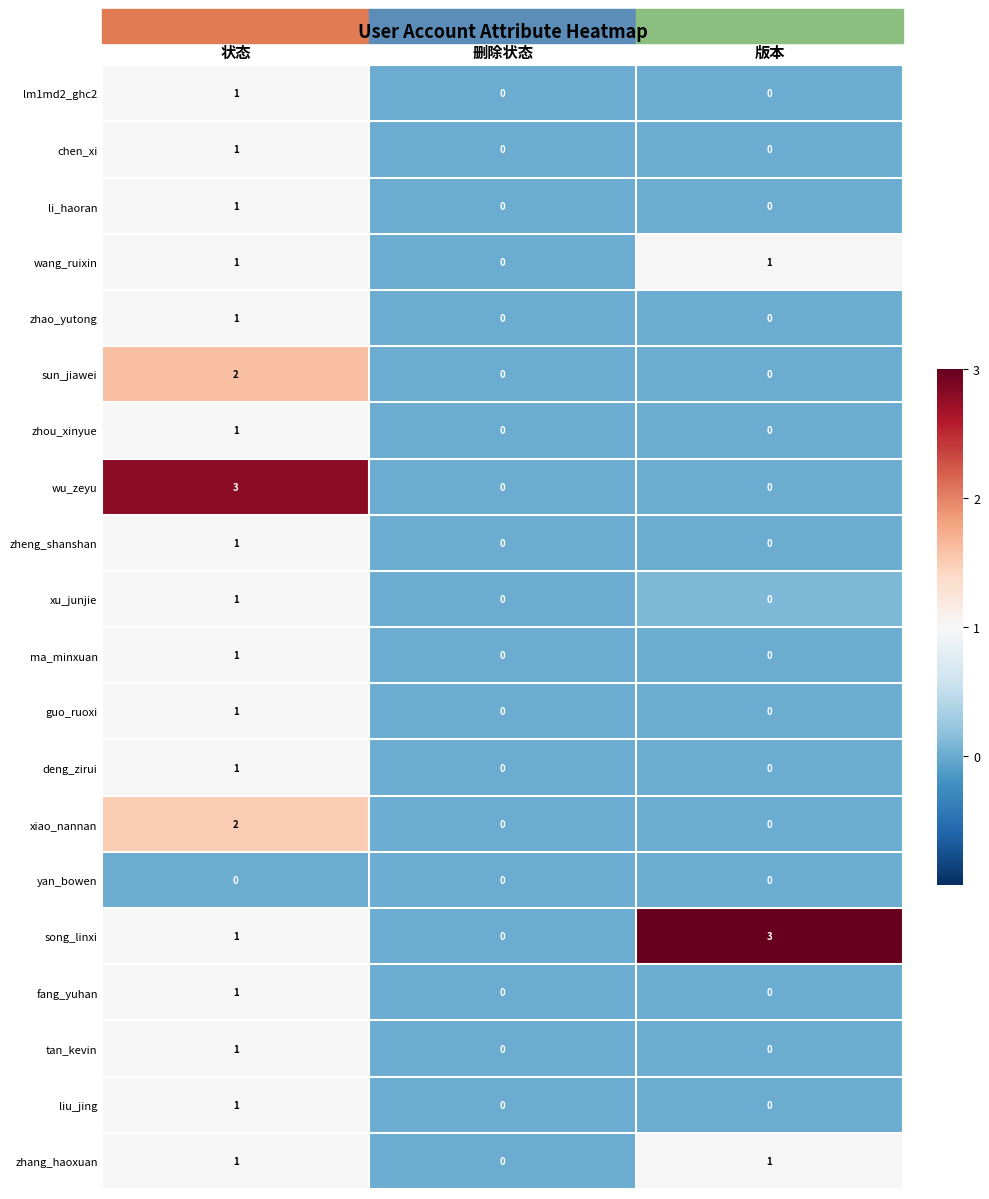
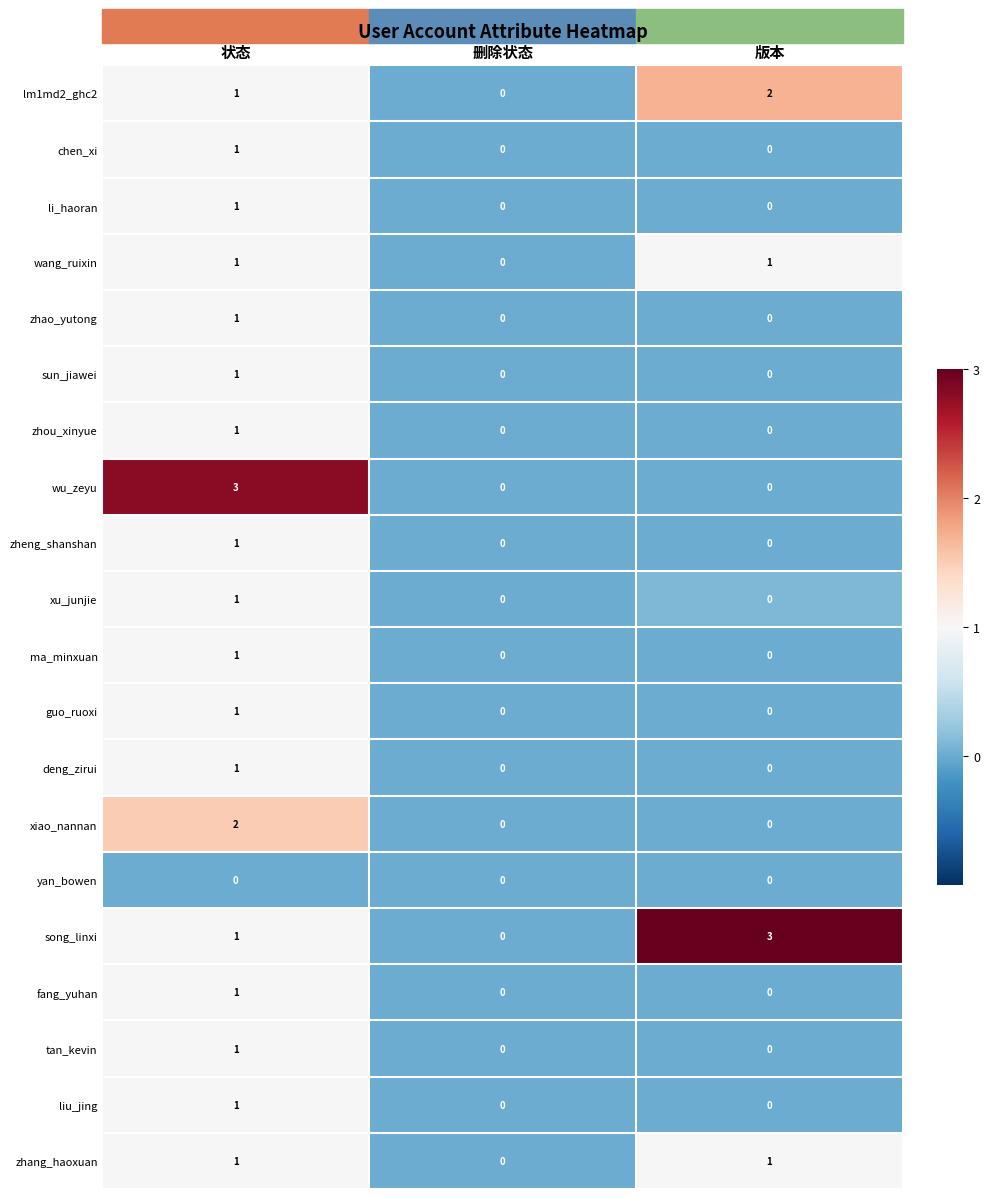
  {
    "lm1md2_ghc2": {
      "状态": 1,
      "删除状态": 0,
-     "版本": 0
+     "版本": 2
    },
    "chen_xi": {
      "状态": 1,
      "删除状态": 0,
      "版本": 0
    },
    "li_haoran": {
      "状态": 1,
      "删除状态": 0,
      "版本": 0
    },
    "wang_ruixin": {
      "状态": 1,
      "删除状态": 0,
      "版本": 1
    },
    "zhao_yutong": {
      "状态": 1,
      "删除状态": 0,
      "版本": 0
    },
    "sun_jiawei": {
-     "状态": 2,
+     "状态": 1,
      "删除状态": 0,
      "版本": 0
    },
    "zhou_xinyue": {
      "状态": 1,
      "删除状态": 0,
      "版本": 0
    },
    "wu_zeyu": {
      "状态": 3,
      "删除状态": 0,
      "版本": 0
    },
    "zheng_shanshan": {
      "状态": 1,
      "删除状态": 0,
      "版本": 0
    },
    "xu_junjie": {
      "状态": 1,
      "删除状态": 0,
      "版本": 0
    },
    "ma_minxuan": {
      "状态": 1,
      "删除状态": 0,
      "版本": 0
    },
    "guo_ruoxi": {
      "状态": 1,
      "删除状态": 0,
      "版本": 0
    },
    "deng_zirui": {
      "状态": 1,
      "删除状态": 0,
      "版本": 0
    },
    "xiao_nannan": {
      "状态": 2,
      "删除状态": 0,
      "版本": 0
    },
    "yan_bowen": {
      "状态": 0,
      "删除状态": 0,
      "版本": 0
    },
    "song_linxi": {
      "状态": 1,
      "删除状态": 0,
      "版本": 3
    },
    "fang_yuhan": {
      "状态": 1,
      "删除状态": 0,
      "版本": 0
    },
    "tan_kevin": {
      "状态": 1,
      "删除状态": 0,
      "版本": 0
    },
    "liu_jing": {
      "状态": 1,
      "删除状态": 0,
      "版本": 0
    },
    "zhang_haoxuan": {
      "状态": 1,
      "删除状态": 0,
      "版本": 1
    }
  }
